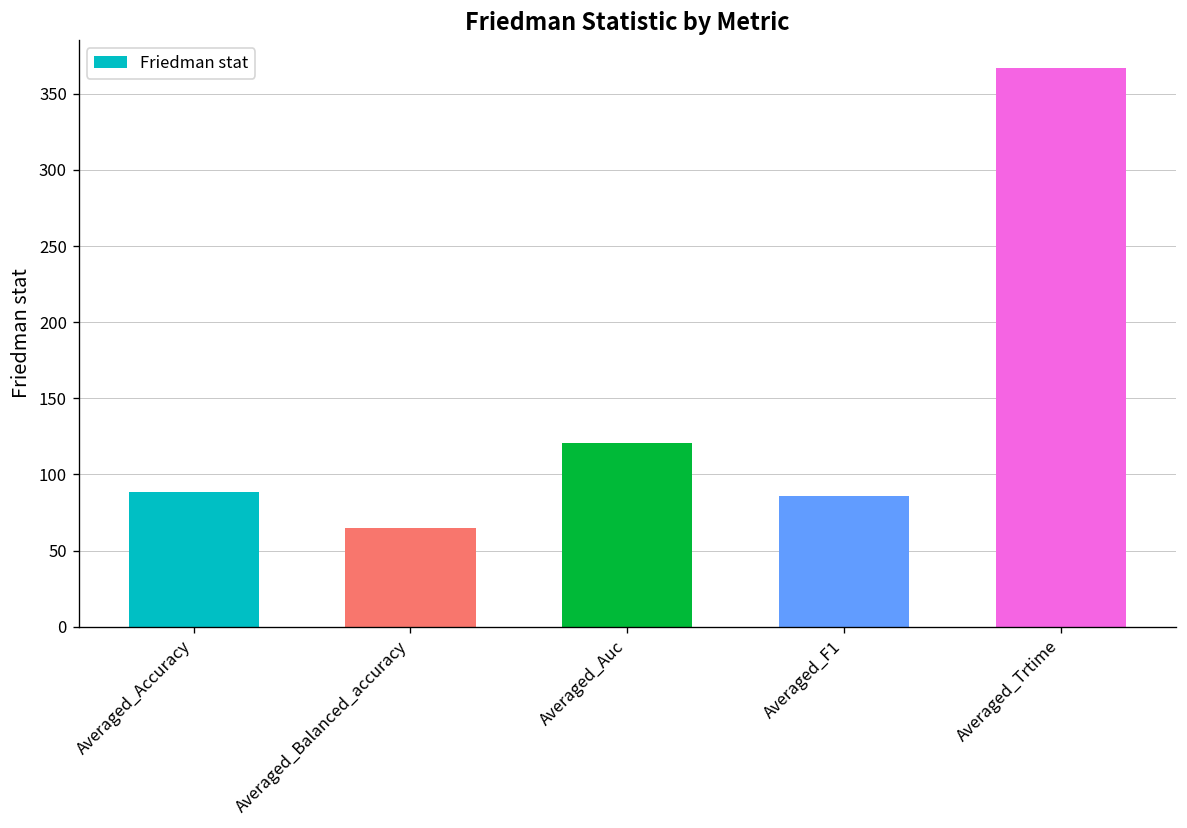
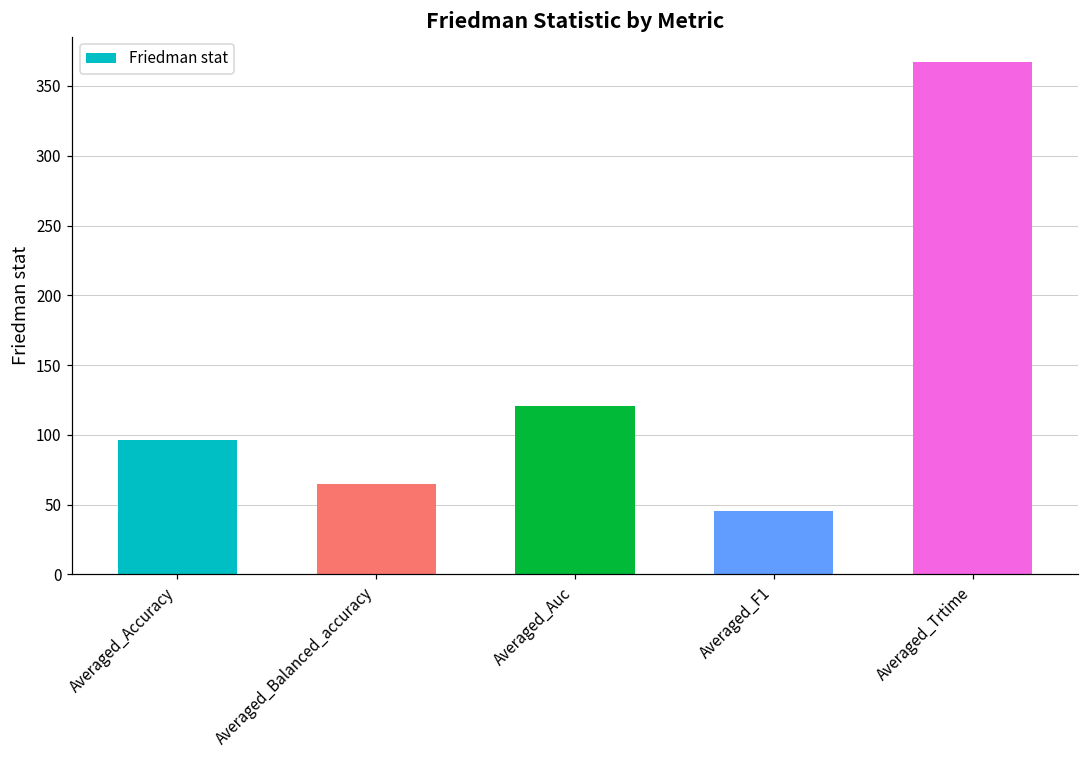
  {
-   "Averaged_Accuracy": 88,
+   "Averaged_Accuracy": 97,
    "Averaged_Balanced_accuracy": 65,
    "Averaged_Auc": 121,
-   "Averaged_F1": 86,
+   "Averaged_F1": 45,
    "Averaged_Trtime": 367
  }
